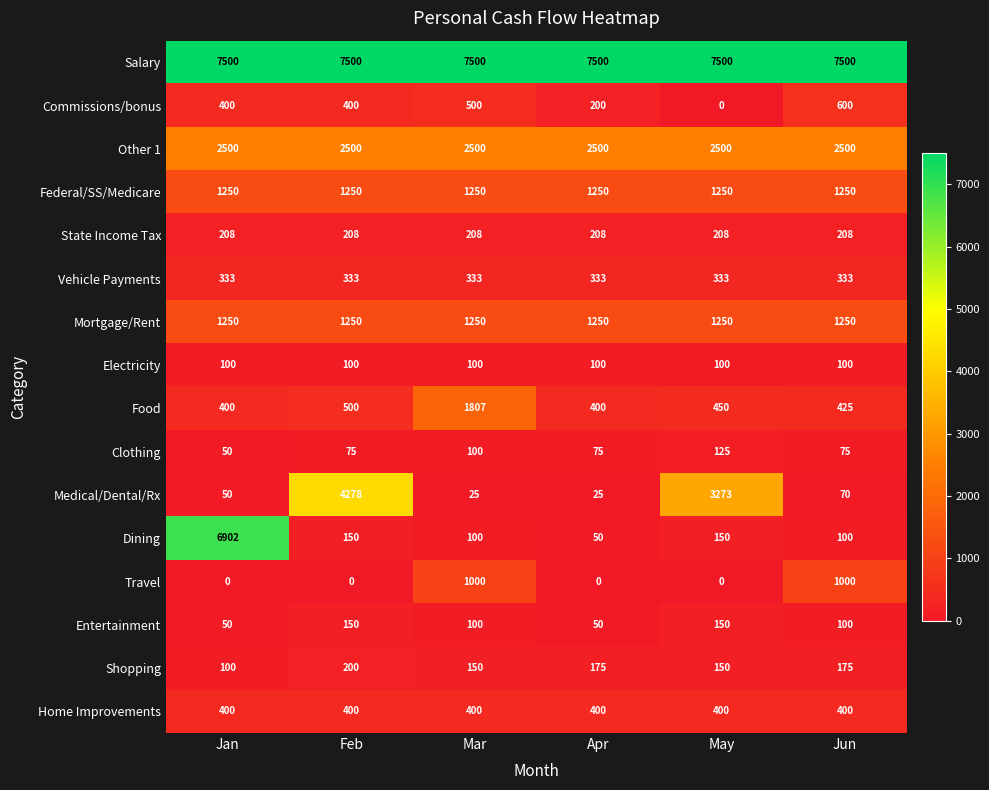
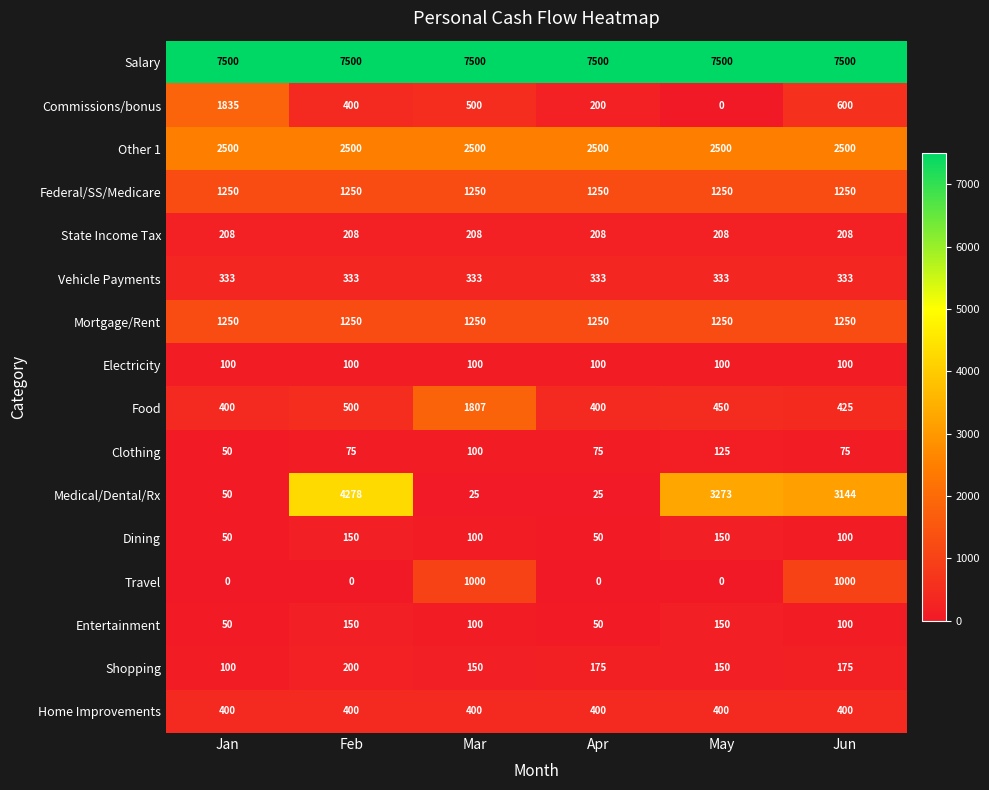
  {
    "Salary": {
      "Jan": 7500,
      "Feb": 7500,
      "Mar": 7500,
      "Apr": 7500,
      "May": 7500,
      "Jun": 7500
    },
    "Commissions/bonus": {
-     "Jan": 400,
+     "Jan": 1835,
      "Feb": 400,
      "Mar": 500,
      "Apr": 200,
      "May": 0,
      "Jun": 600
    },
    "Other 1": {
      "Jan": 2500,
      "Feb": 2500,
      "Mar": 2500,
      "Apr": 2500,
      "May": 2500,
      "Jun": 2500
    },
    "Federal/SS/Medicare": {
      "Jan": 1250,
      "Feb": 1250,
      "Mar": 1250,
      "Apr": 1250,
      "May": 1250,
      "Jun": 1250
    },
    "State Income Tax": {
      "Jan": 208,
      "Feb": 208,
      "Mar": 208,
      "Apr": 208,
      "May": 208,
      "Jun": 208
    },
    "Vehicle Payments": {
      "Jan": 333,
      "Feb": 333,
      "Mar": 333,
      "Apr": 333,
      "May": 333,
      "Jun": 333
    },
    "Mortgage/Rent": {
      "Jan": 1250,
      "Feb": 1250,
      "Mar": 1250,
      "Apr": 1250,
      "May": 1250,
      "Jun": 1250
    },
    "Electricity": {
      "Jan": 100,
      "Feb": 100,
      "Mar": 100,
      "Apr": 100,
      "May": 100,
      "Jun": 100
    },
    "Food": {
      "Jan": 400,
      "Feb": 500,
      "Mar": 1807,
      "Apr": 400,
      "May": 450,
      "Jun": 425
    },
    "Clothing": {
      "Jan": 50,
      "Feb": 75,
      "Mar": 100,
      "Apr": 75,
      "May": 125,
      "Jun": 75
    },
    "Medical/Dental/Rx": {
      "Jan": 50,
      "Feb": 4278,
      "Mar": 25,
      "Apr": 25,
      "May": 3273,
-     "Jun": 70
+     "Jun": 3144
    },
    "Dining": {
-     "Jan": 6902,
+     "Jan": 50,
      "Feb": 150,
      "Mar": 100,
      "Apr": 50,
      "May": 150,
      "Jun": 100
    },
    "Travel": {
      "Jan": 0,
      "Feb": 0,
      "Mar": 1000,
      "Apr": 0,
      "May": 0,
      "Jun": 1000
    },
    "Entertainment": {
      "Jan": 50,
      "Feb": 150,
      "Mar": 100,
      "Apr": 50,
      "May": 150,
      "Jun": 100
    },
    "Shopping": {
      "Jan": 100,
      "Feb": 200,
      "Mar": 150,
      "Apr": 175,
      "May": 150,
      "Jun": 175
    },
    "Home Improvements": {
      "Jan": 400,
      "Feb": 400,
      "Mar": 400,
      "Apr": 400,
      "May": 400,
      "Jun": 400
    }
  }
